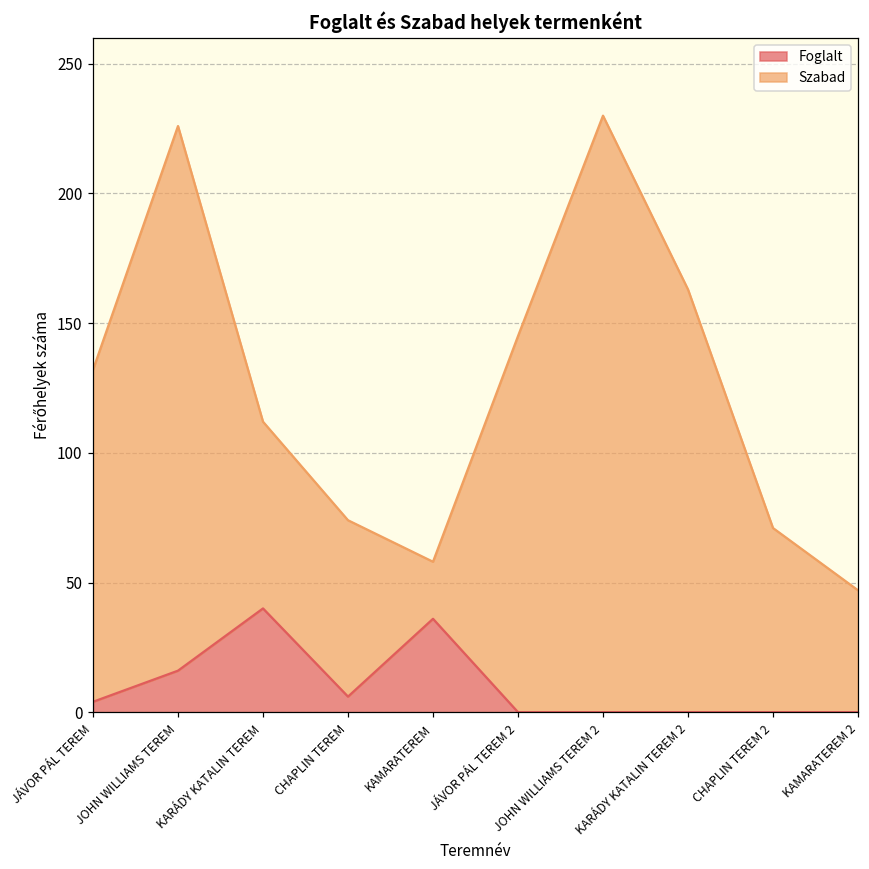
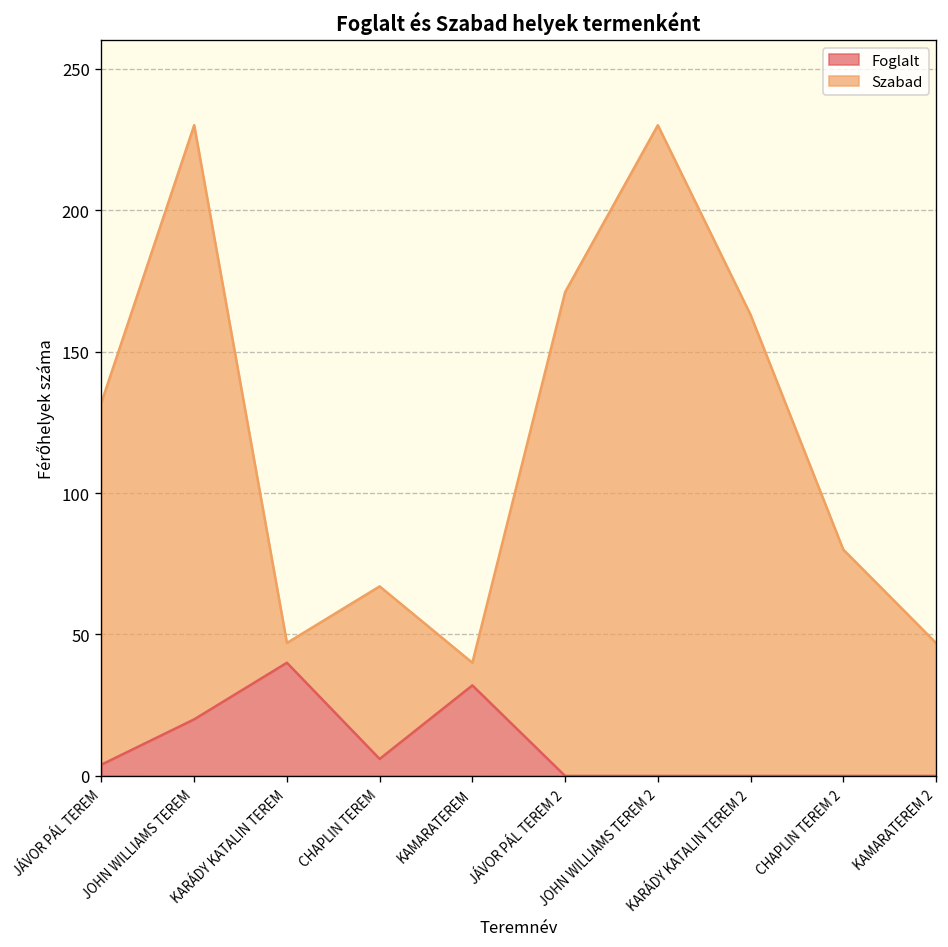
  {
    "Foglalt": {
      "JÁVOR PÁL TEREM": 4,
-     "JOHN WILLIAMS TEREM": 16,
+     "JOHN WILLIAMS TEREM": 20,
      "KARÁDY KATALIN TEREM": 40,
      "CHAPLIN TEREM": 6,
-     "KAMARATEREM": 36,
+     "KAMARATEREM": 32,
      "JÁVOR PÁL TEREM 2": 0,
      "JOHN WILLIAMS TEREM 2": 0,
      "KARÁDY KATALIN TEREM 2": 0,
      "CHAPLIN TEREM 2": 0,
      "KAMARATEREM 2": 0
    },
    "Szabad": {
      "JÁVOR PÁL TEREM": 128,
      "JOHN WILLIAMS TEREM": 210,
-     "KARÁDY KATALIN TEREM": 72,
-     "CHAPLIN TEREM": 68,
-     "KAMARATEREM": 22,
-     "JÁVOR PÁL TEREM 2": 145,
+     "KARÁDY KATALIN TEREM": 7,
+     "CHAPLIN TEREM": 61,
+     "KAMARATEREM": 8,
+     "JÁVOR PÁL TEREM 2": 171,
      "JOHN WILLIAMS TEREM 2": 230,
      "KARÁDY KATALIN TEREM 2": 163,
-     "CHAPLIN TEREM 2": 71,
+     "CHAPLIN TEREM 2": 80,
      "KAMARATEREM 2": 47
    }
  }
